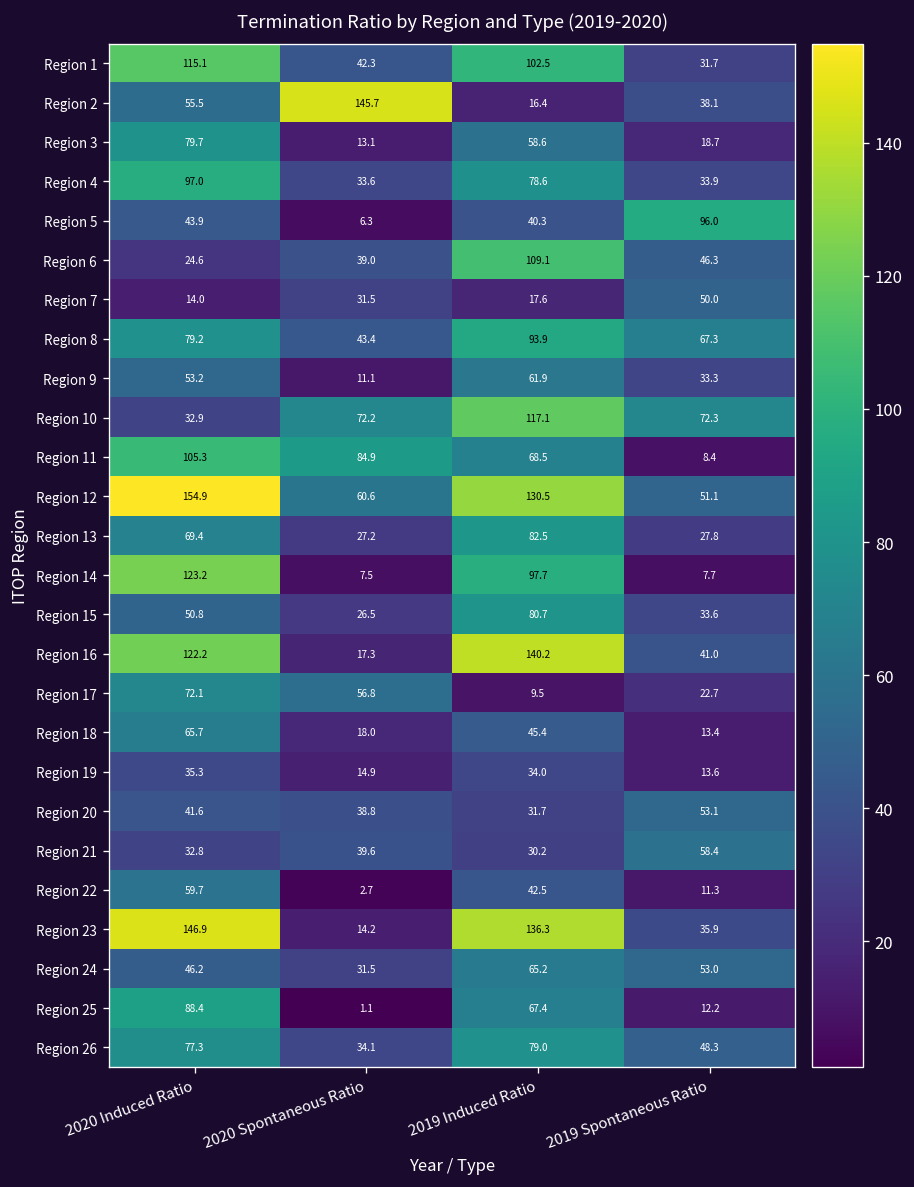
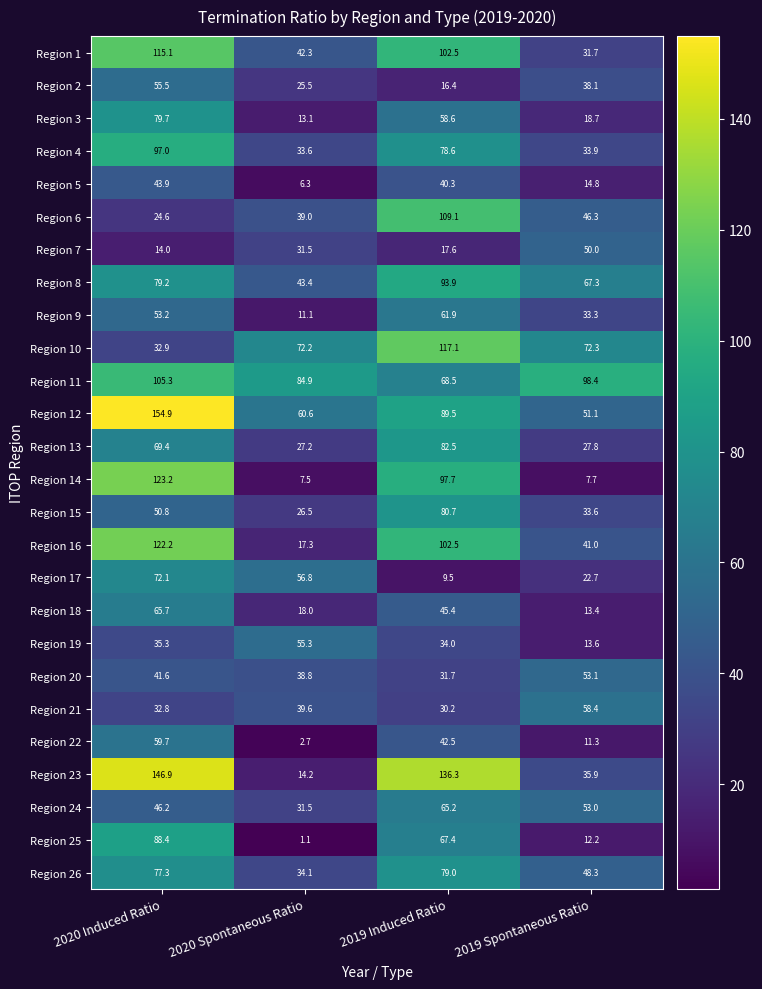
  {
    "Region 1": {
      "2020 Induced Ratio": 115.1,
      "2020 Spontaneous Ratio": 42.3,
      "2019 Induced Ratio": 102.5,
      "2019 Spontaneous Ratio": 31.7
    },
    "Region 2": {
      "2020 Induced Ratio": 55.5,
-     "2020 Spontaneous Ratio": 145.7,
+     "2020 Spontaneous Ratio": 25.5,
      "2019 Induced Ratio": 16.4,
      "2019 Spontaneous Ratio": 38.1
    },
    "Region 3": {
      "2020 Induced Ratio": 79.7,
      "2020 Spontaneous Ratio": 13.1,
      "2019 Induced Ratio": 58.6,
      "2019 Spontaneous Ratio": 18.7
    },
    "Region 4": {
      "2020 Induced Ratio": 97.0,
      "2020 Spontaneous Ratio": 33.6,
      "2019 Induced Ratio": 78.6,
      "2019 Spontaneous Ratio": 33.9
    },
    "Region 5": {
      "2020 Induced Ratio": 43.9,
      "2020 Spontaneous Ratio": 6.3,
      "2019 Induced Ratio": 40.3,
-     "2019 Spontaneous Ratio": 96.0
+     "2019 Spontaneous Ratio": 14.8
    },
    "Region 6": {
      "2020 Induced Ratio": 24.6,
      "2020 Spontaneous Ratio": 39.0,
      "2019 Induced Ratio": 109.1,
      "2019 Spontaneous Ratio": 46.3
    },
    "Region 7": {
      "2020 Induced Ratio": 14.0,
      "2020 Spontaneous Ratio": 31.5,
      "2019 Induced Ratio": 17.6,
      "2019 Spontaneous Ratio": 50.0
    },
    "Region 8": {
      "2020 Induced Ratio": 79.2,
      "2020 Spontaneous Ratio": 43.4,
      "2019 Induced Ratio": 93.9,
      "2019 Spontaneous Ratio": 67.3
    },
    "Region 9": {
      "2020 Induced Ratio": 53.2,
      "2020 Spontaneous Ratio": 11.1,
      "2019 Induced Ratio": 61.9,
      "2019 Spontaneous Ratio": 33.3
    },
    "Region 10": {
      "2020 Induced Ratio": 32.9,
      "2020 Spontaneous Ratio": 72.2,
      "2019 Induced Ratio": 117.1,
      "2019 Spontaneous Ratio": 72.3
    },
    "Region 11": {
      "2020 Induced Ratio": 105.3,
      "2020 Spontaneous Ratio": 84.9,
      "2019 Induced Ratio": 68.5,
-     "2019 Spontaneous Ratio": 8.4
+     "2019 Spontaneous Ratio": 98.4
    },
    "Region 12": {
      "2020 Induced Ratio": 154.9,
      "2020 Spontaneous Ratio": 60.6,
-     "2019 Induced Ratio": 130.5,
+     "2019 Induced Ratio": 89.5,
      "2019 Spontaneous Ratio": 51.1
    },
    "Region 13": {
      "2020 Induced Ratio": 69.4,
      "2020 Spontaneous Ratio": 27.2,
      "2019 Induced Ratio": 82.5,
      "2019 Spontaneous Ratio": 27.8
    },
    "Region 14": {
      "2020 Induced Ratio": 123.2,
      "2020 Spontaneous Ratio": 7.5,
      "2019 Induced Ratio": 97.7,
      "2019 Spontaneous Ratio": 7.7
    },
    "Region 15": {
      "2020 Induced Ratio": 50.8,
      "2020 Spontaneous Ratio": 26.5,
      "2019 Induced Ratio": 80.7,
      "2019 Spontaneous Ratio": 33.6
    },
    "Region 16": {
      "2020 Induced Ratio": 122.2,
      "2020 Spontaneous Ratio": 17.3,
-     "2019 Induced Ratio": 140.2,
+     "2019 Induced Ratio": 102.5,
      "2019 Spontaneous Ratio": 41.0
    },
    "Region 17": {
      "2020 Induced Ratio": 72.1,
      "2020 Spontaneous Ratio": 56.8,
      "2019 Induced Ratio": 9.5,
      "2019 Spontaneous Ratio": 22.7
    },
    "Region 18": {
      "2020 Induced Ratio": 65.7,
      "2020 Spontaneous Ratio": 18.0,
      "2019 Induced Ratio": 45.4,
      "2019 Spontaneous Ratio": 13.4
    },
    "Region 19": {
      "2020 Induced Ratio": 35.3,
-     "2020 Spontaneous Ratio": 14.9,
+     "2020 Spontaneous Ratio": 55.3,
      "2019 Induced Ratio": 34.0,
      "2019 Spontaneous Ratio": 13.6
    },
    "Region 20": {
      "2020 Induced Ratio": 41.6,
      "2020 Spontaneous Ratio": 38.8,
      "2019 Induced Ratio": 31.7,
      "2019 Spontaneous Ratio": 53.1
    },
    "Region 21": {
      "2020 Induced Ratio": 32.8,
      "2020 Spontaneous Ratio": 39.6,
      "2019 Induced Ratio": 30.2,
      "2019 Spontaneous Ratio": 58.4
    },
    "Region 22": {
      "2020 Induced Ratio": 59.7,
      "2020 Spontaneous Ratio": 2.7,
      "2019 Induced Ratio": 42.5,
      "2019 Spontaneous Ratio": 11.3
    },
    "Region 23": {
      "2020 Induced Ratio": 146.9,
      "2020 Spontaneous Ratio": 14.2,
      "2019 Induced Ratio": 136.3,
      "2019 Spontaneous Ratio": 35.9
    },
    "Region 24": {
      "2020 Induced Ratio": 46.2,
      "2020 Spontaneous Ratio": 31.5,
      "2019 Induced Ratio": 65.2,
      "2019 Spontaneous Ratio": 53.0
    },
    "Region 25": {
      "2020 Induced Ratio": 88.4,
      "2020 Spontaneous Ratio": 1.1,
      "2019 Induced Ratio": 67.4,
      "2019 Spontaneous Ratio": 12.2
    },
    "Region 26": {
      "2020 Induced Ratio": 77.3,
      "2020 Spontaneous Ratio": 34.1,
      "2019 Induced Ratio": 79.0,
      "2019 Spontaneous Ratio": 48.3
    }
  }
